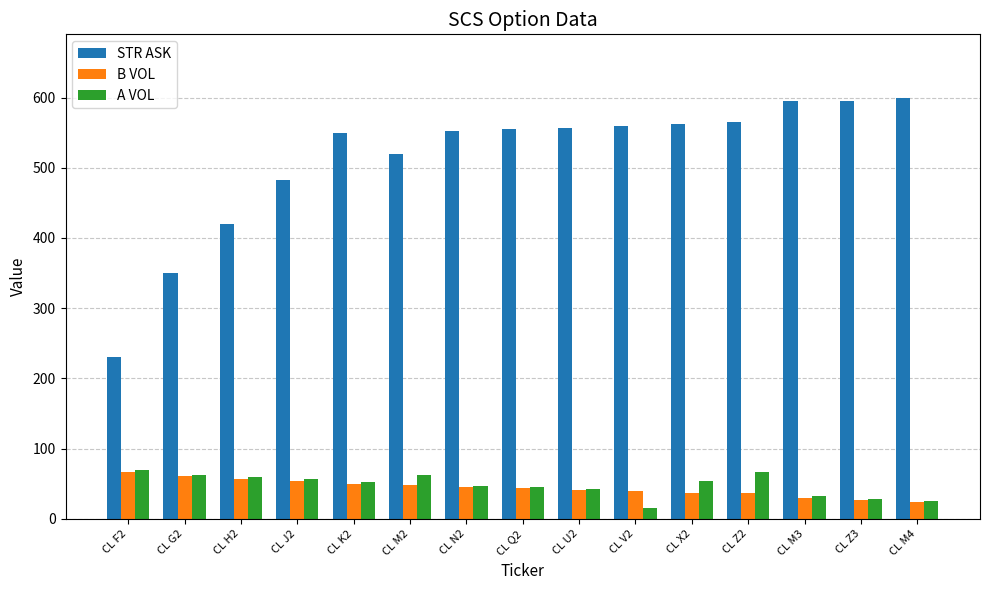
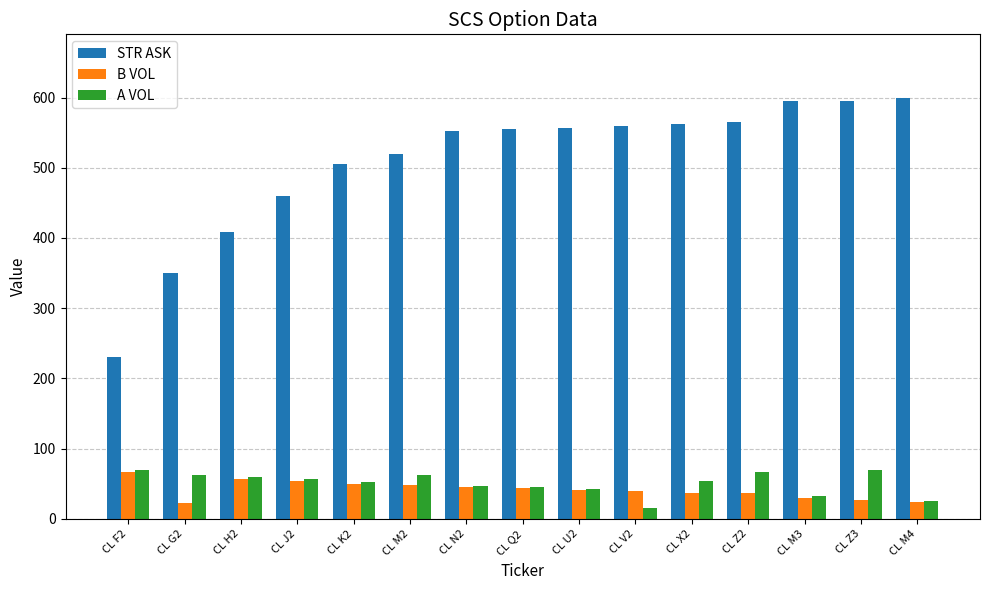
  {
    "STR ASK": {
      "CL F2": 230,
      "CL G2": 350,
-     "CL H2": 420,
-     "CL J2": 480,
-     "CL K2": 550,
+     "CL H2": 410,
+     "CL J2": 460,
+     "CL K2": 510,
      "CL M2": 520,
      "CL N2": 550,
      "CL Q2": 560,
      "CL U2": 560,
      "CL V2": 560,
      "CL X2": 560,
      "CL Z2": 570,
      "CL M3": 600,
      "CL Z3": 600,
      "CL M4": 600
    },
    "B VOL": {
      "CL F2": 70,
-     "CL G2": 60,
+     "CL G2": 20,
      "CL H2": 60,
      "CL J2": 50,
      "CL K2": 50,
      "CL M2": 50,
      "CL N2": 50,
      "CL Q2": 40,
      "CL U2": 40,
      "CL V2": 40,
      "CL X2": 40,
      "CL Z2": 40,
      "CL M3": 30,
      "CL Z3": 30,
      "CL M4": 20
    },
    "A VOL": {
      "CL F2": 70,
      "CL G2": 60,
      "CL H2": 60,
      "CL J2": 60,
      "CL K2": 50,
      "CL M2": 60,
      "CL N2": 50,
      "CL Q2": 40,
      "CL U2": 40,
      "CL V2": 10,
      "CL X2": 50,
      "CL Z2": 70,
      "CL M3": 30,
-     "CL Z3": 30,
+     "CL Z3": 70,
      "CL M4": 30
    }
  }
